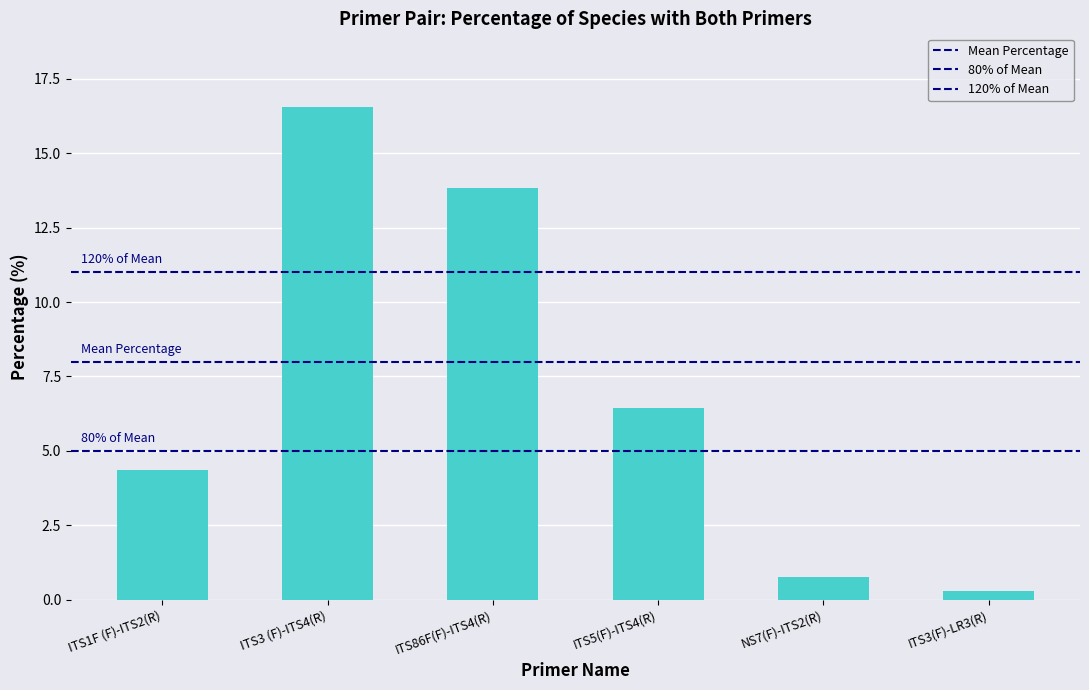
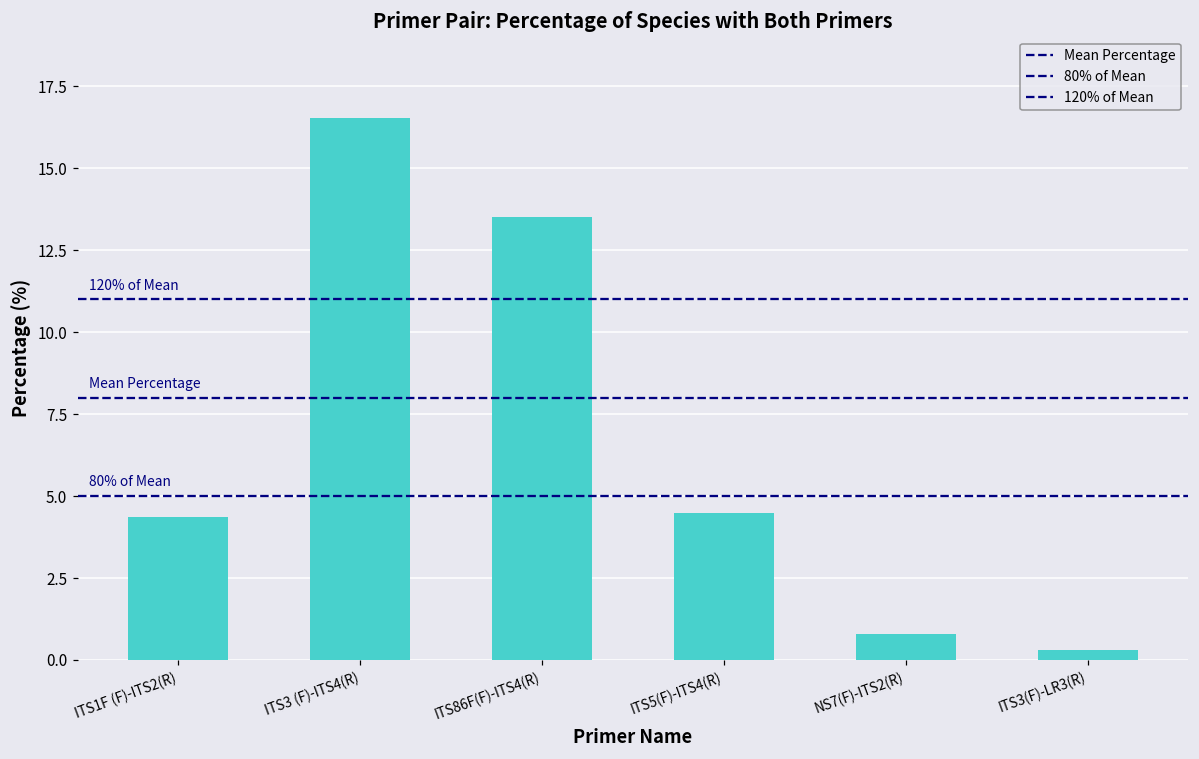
  {
    "ITS1F (F)-ITS2(R)": 4.4,
    "ITS3 (F)-ITS4(R)": 16.5,
-   "ITS86F(F)-ITS4(R)": 13.8,
-   "ITS5(F)-ITS4(R)": 6.4,
+   "ITS86F(F)-ITS4(R)": 13.5,
+   "ITS5(F)-ITS4(R)": 4.5,
    "NS7(F)-ITS2(R)": 0.8,
    "ITS3(F)-LR3(R)": 0.3
  }
